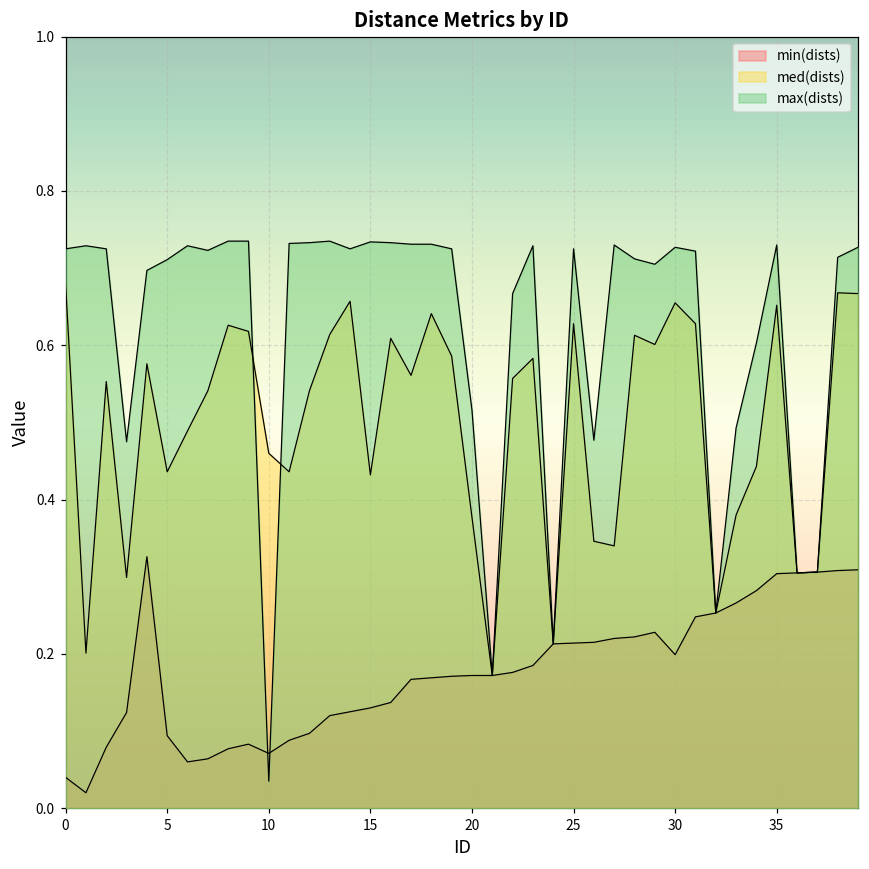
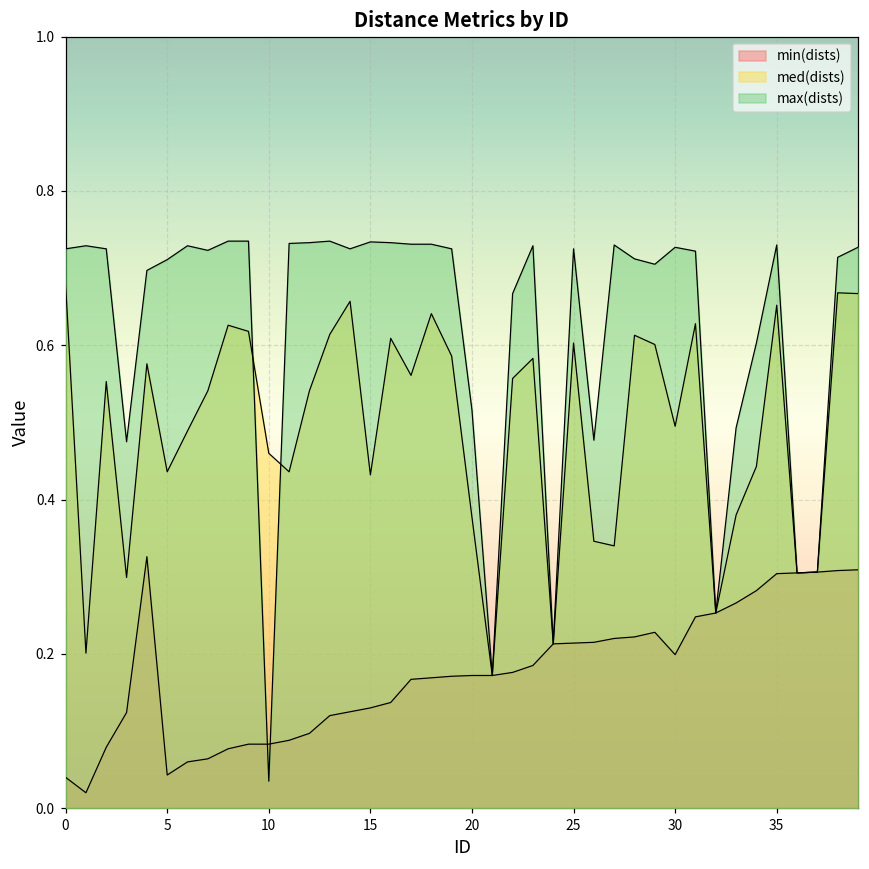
  {
    "min(dists)": {
      "0": 0.04,
-     "5": 0.09,
-     "10": 0.07,
+     "5": 0.04,
+     "10": 0.08,
      "15": 0.13,
      "20": 0.17,
      "25": 0.21,
      "30": 0.20,
      "35": 0.30
    },
    "med(dists)": {
      "0": 0.68,
      "5": 0.44,
      "10": 0.46,
      "15": 0.43,
      "20": 0.38,
-     "25": 0.63,
-     "30": 0.66,
+     "25": 0.60,
+     "30": 0.50,
      "35": 0.65
    },
    "max(dists)": {
      "0": 0.73,
      "5": 0.71,
      "10": 0.04,
      "15": 0.73,
      "20": 0.52,
      "25": 0.73,
      "30": 0.73,
      "35": 0.73
    }
  }
